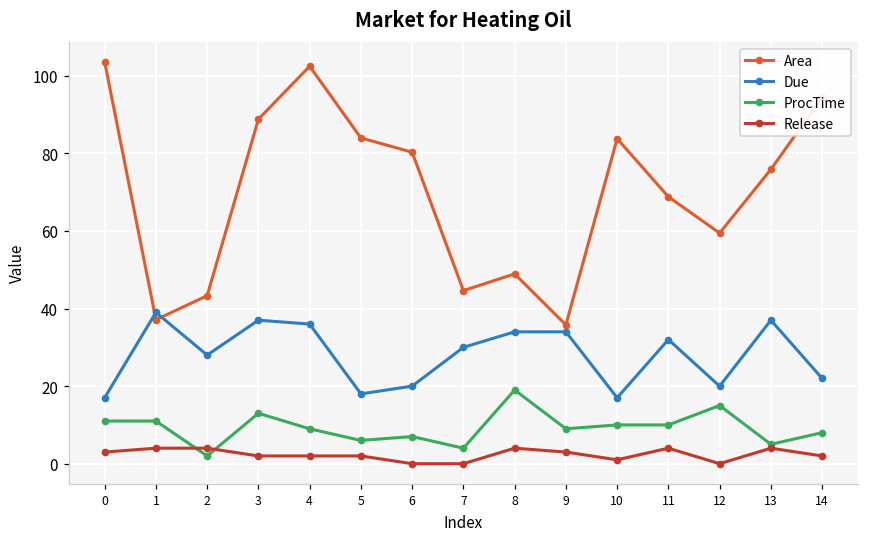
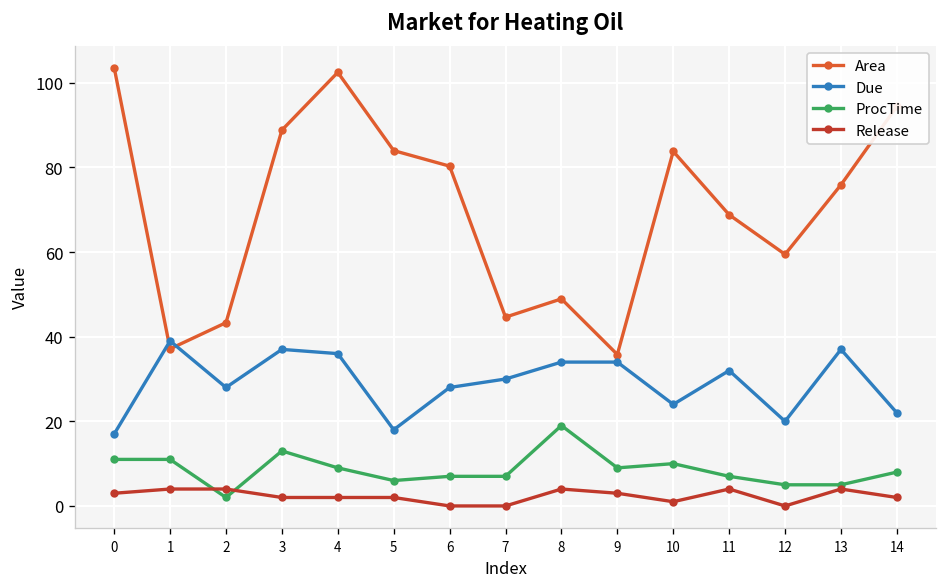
  {
    "Due": {
      "0": 17,
      "1": 39,
      "2": 28,
      "3": 37,
      "4": 36,
      "5": 18,
-     "6": 20,
+     "6": 28,
      "7": 30,
      "8": 34,
      "9": 34,
-     "10": 17,
+     "10": 24,
      "11": 32,
      "12": 20,
      "13": 37,
      "14": 22
    },
    "ProcTime": {
      "0": 11,
      "1": 11,
      "2": 2,
      "3": 13,
      "4": 9,
      "5": 6,
      "6": 7,
-     "7": 4,
+     "7": 7,
      "8": 19,
      "9": 9,
      "10": 10,
-     "11": 10,
-     "12": 15,
+     "11": 7,
+     "12": 5,
      "13": 5,
      "14": 8
    }
  }
